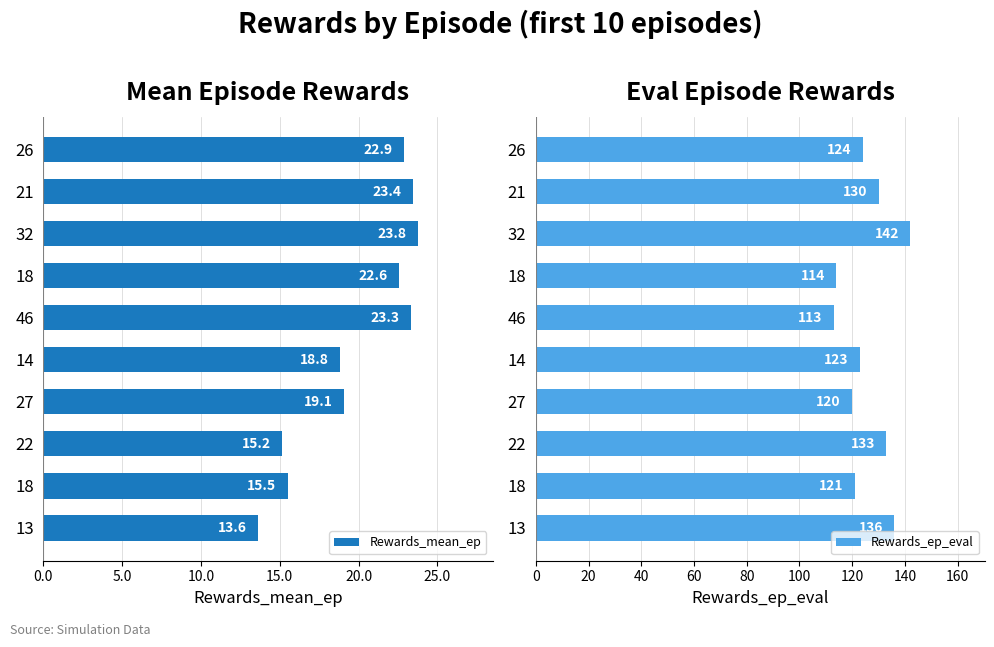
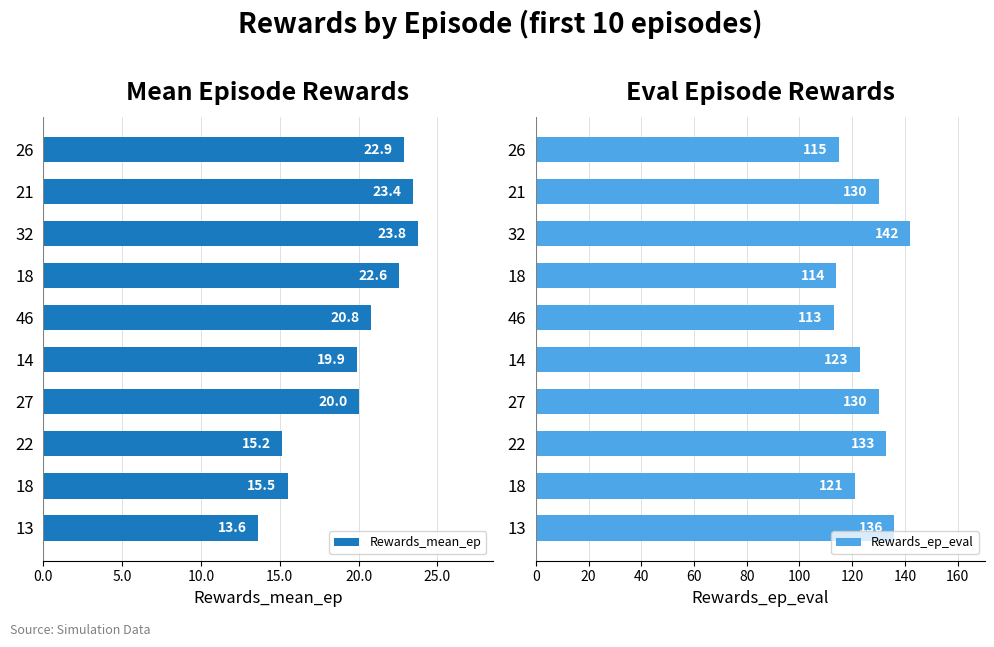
  {
    "Mean Episode Rewards": {
      "26": 22.9,
      "21": 23.4,
      "32": 23.8,
-     "46": 23.3,
-     "14": 18.8,
-     "27": 19.1,
+     "46": 20.8,
+     "14": 19.9,
+     "27": 20.0,
      "22": 15.2,
      "13": 13.6
    },
    "Eval Episode Rewards": {
-     "26": 124,
+     "26": 115,
      "21": 130,
      "32": 142,
      "46": 113,
      "14": 123,
-     "27": 120,
+     "27": 130,
      "22": 133
    }
  }
